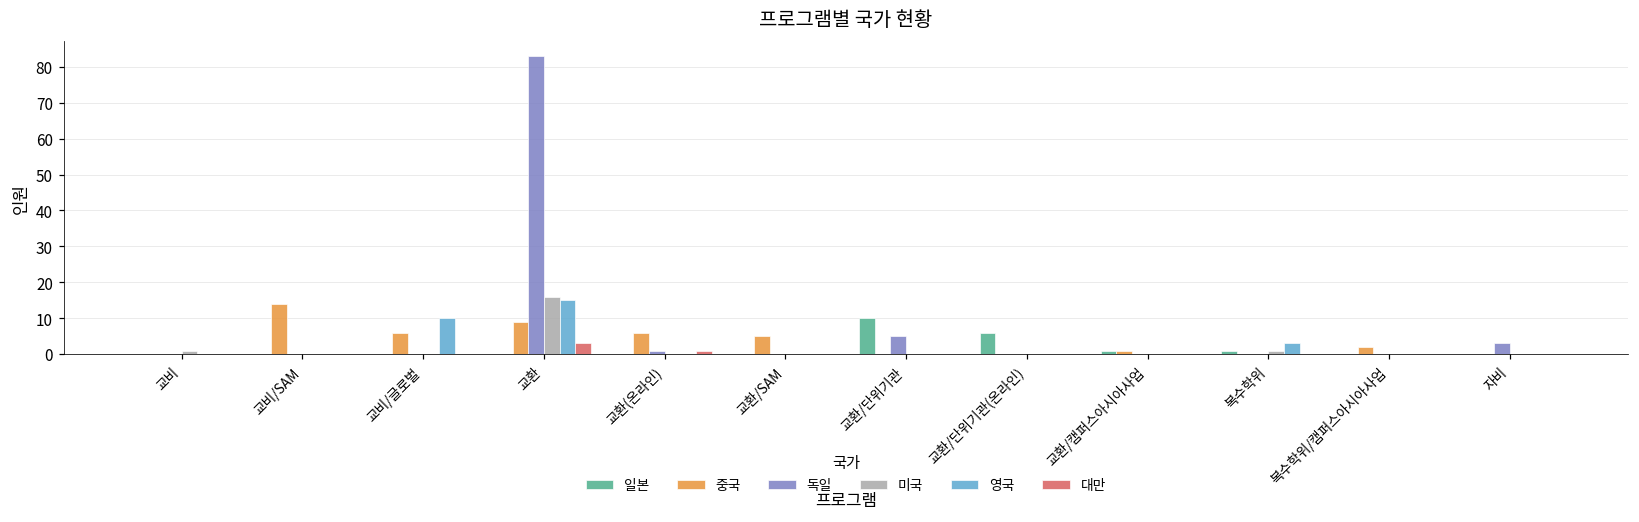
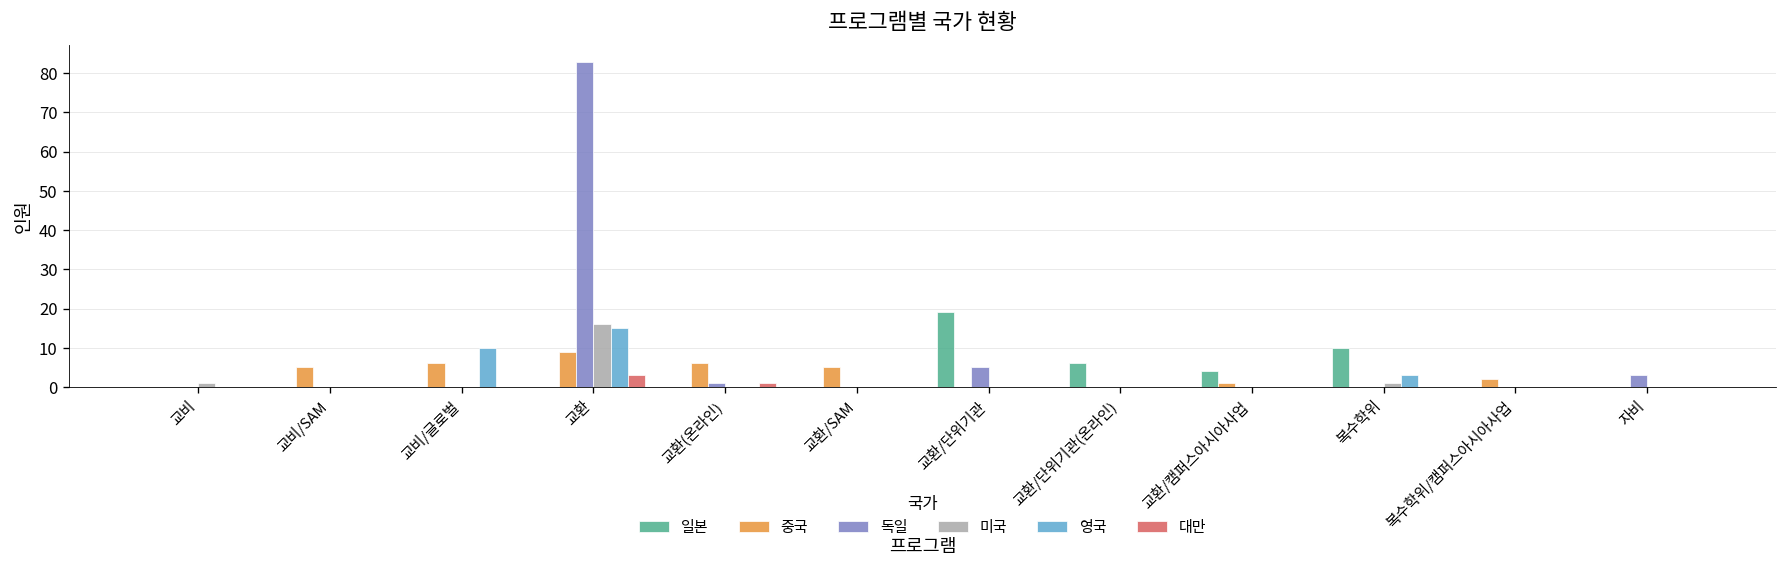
  {
    "일본": {
      "교비": 0,
      "교비/SAM": 0,
      "교비/글로벌": 0,
      "교환": 0,
      "교환(온라인)": 0,
      "교환/SAM": 0,
-     "교환/단위기관": 10,
+     "교환/단위기관": 19,
      "교환/단위기관(온라인)": 6,
-     "교환/캠퍼스아시아사업": 1,
-     "복수학위": 1,
+     "교환/캠퍼스아시아사업": 4,
+     "복수학위": 10,
      "복수학위/캠퍼스아시아사업": 0,
      "자비": 0
    },
    "중국": {
      "교비": 0,
-     "교비/SAM": 14,
+     "교비/SAM": 5,
      "교비/글로벌": 6,
      "교환": 9,
      "교환(온라인)": 6,
      "교환/SAM": 5,
      "교환/단위기관": 0,
      "교환/단위기관(온라인)": 0,
      "교환/캠퍼스아시아사업": 1,
      "복수학위": 0,
      "복수학위/캠퍼스아시아사업": 2,
      "자비": 0
    },
    "미국": {
      "교비": 1,
      "교비/SAM": 0,
      "교비/글로벌": 0,
      "교환": 16,
      "교환(온라인)": 0,
      "교환/SAM": 0,
      "교환/단위기관": 0,
      "교환/단위기관(온라인)": 0,
      "교환/캠퍼스아시아사업": 0,
      "복수학위": 1,
      "복수학위/캠퍼스아시아사업": 0,
      "자비": 0
    },
    "대만": {
      "교비": 0,
      "교비/SAM": 0,
      "교비/글로벌": 0,
      "교환": 3,
      "교환(온라인)": 1,
      "교환/SAM": 0,
      "교환/단위기관": 0,
      "교환/단위기관(온라인)": 0,
      "교환/캠퍼스아시아사업": 0,
      "복수학위": 0,
      "복수학위/캠퍼스아시아사업": 0,
      "자비": 0
    }
  }
